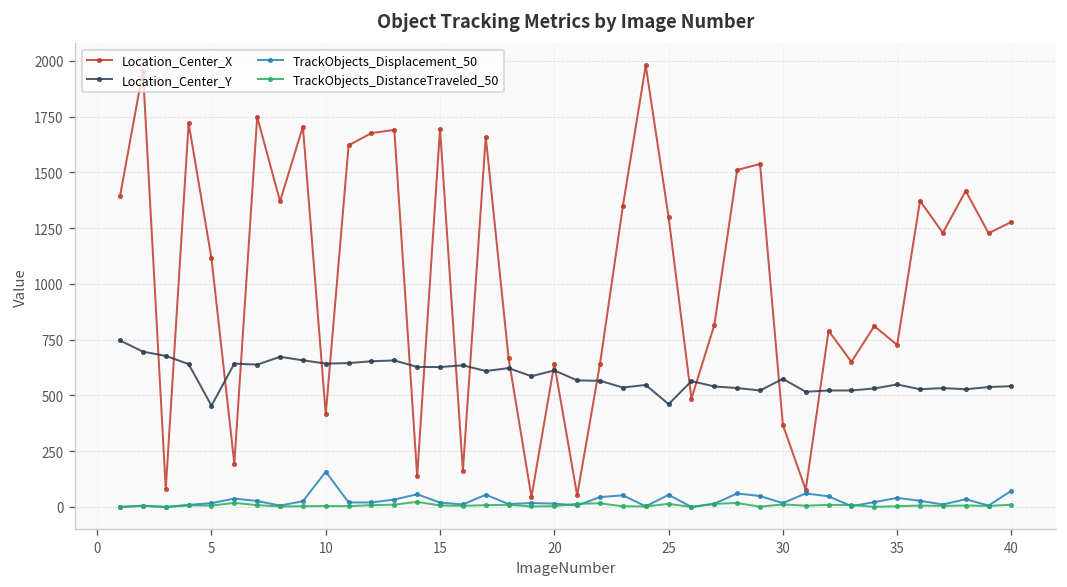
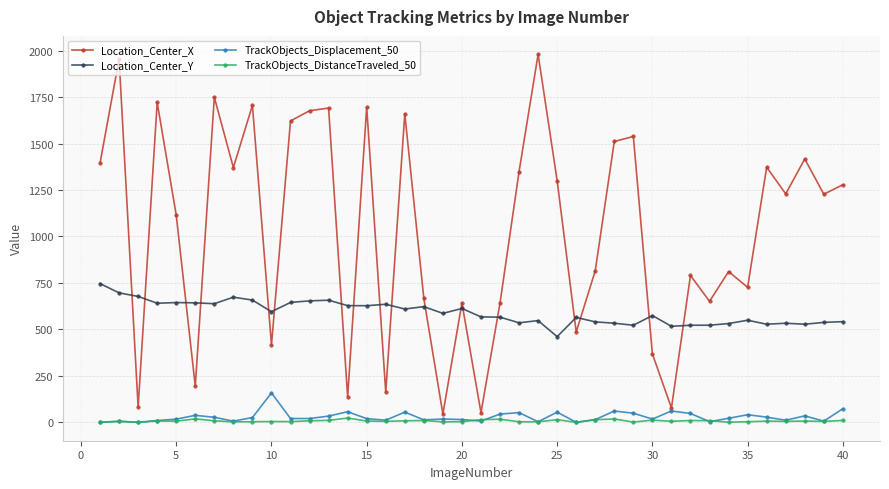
  {
    "Location_Center_X": {
      "5": 1120,
      "10": 420,
      "15": 1700,
      "20": 640,
      "25": 1300,
      "30": 370,
      "35": 730,
      "40": 1280
    },
    "Location_Center_Y": {
-     "5": 450,
-     "10": 640,
+     "5": 640,
+     "10": 600,
      "15": 630,
      "20": 610,
      "25": 460,
      "30": 570,
      "35": 550,
      "40": 540
    },
    "TrackObjects_Displacement_50": {
      "10": 160,
      "25": 50,
      "35": 40,
      "40": 70
    },
    "TrackObjects_DistanceTraveled_50": {
      "10": 0,
      "25": 10,
      "35": 0,
      "40": 10
    }
  }
